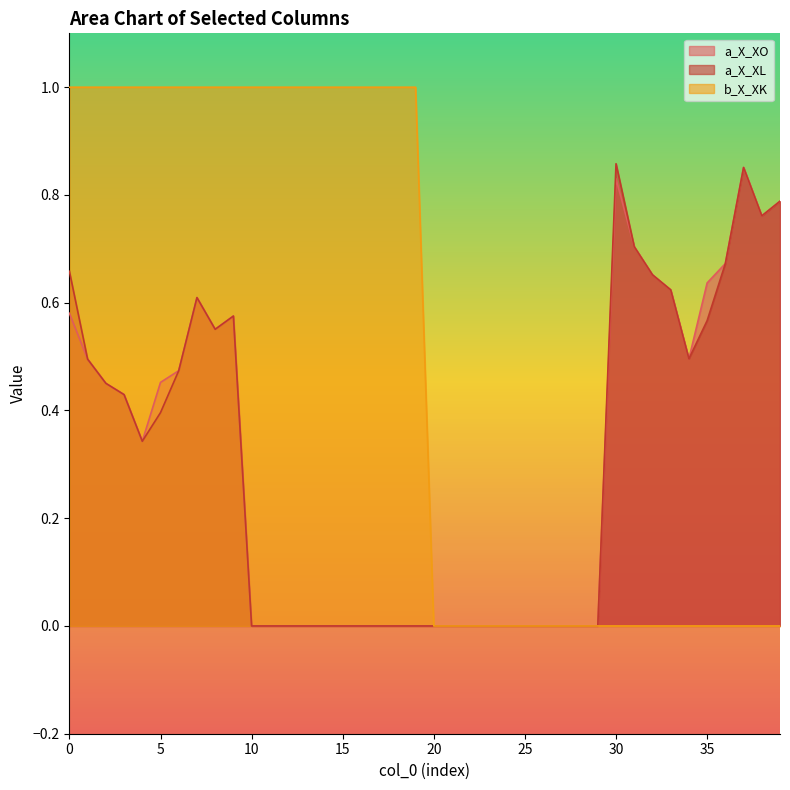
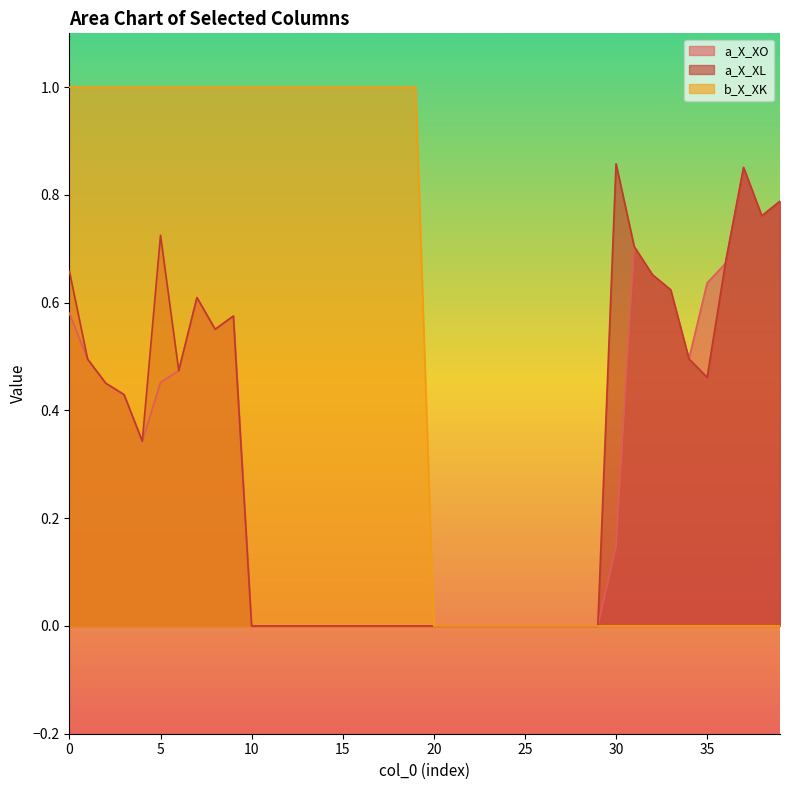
  {
    "a_X_XO": {
      "0": 0.58,
      "5": 0.45,
-     "30": 0.83,
+     "30": 0.15,
      "35": 0.64
    },
    "a_X_XL": {
      "0": 0.66,
-     "5": 0.40,
+     "5": 0.73,
      "30": 0.86,
-     "35": 0.57
+     "35": 0.46
    },
    "b_X_XK": {
      "0": 1.00,
      "5": 1.00,
      "10": 1.00,
      "15": 1.00,
      "30": 0.00,
      "35": 0.00
    }
  }
